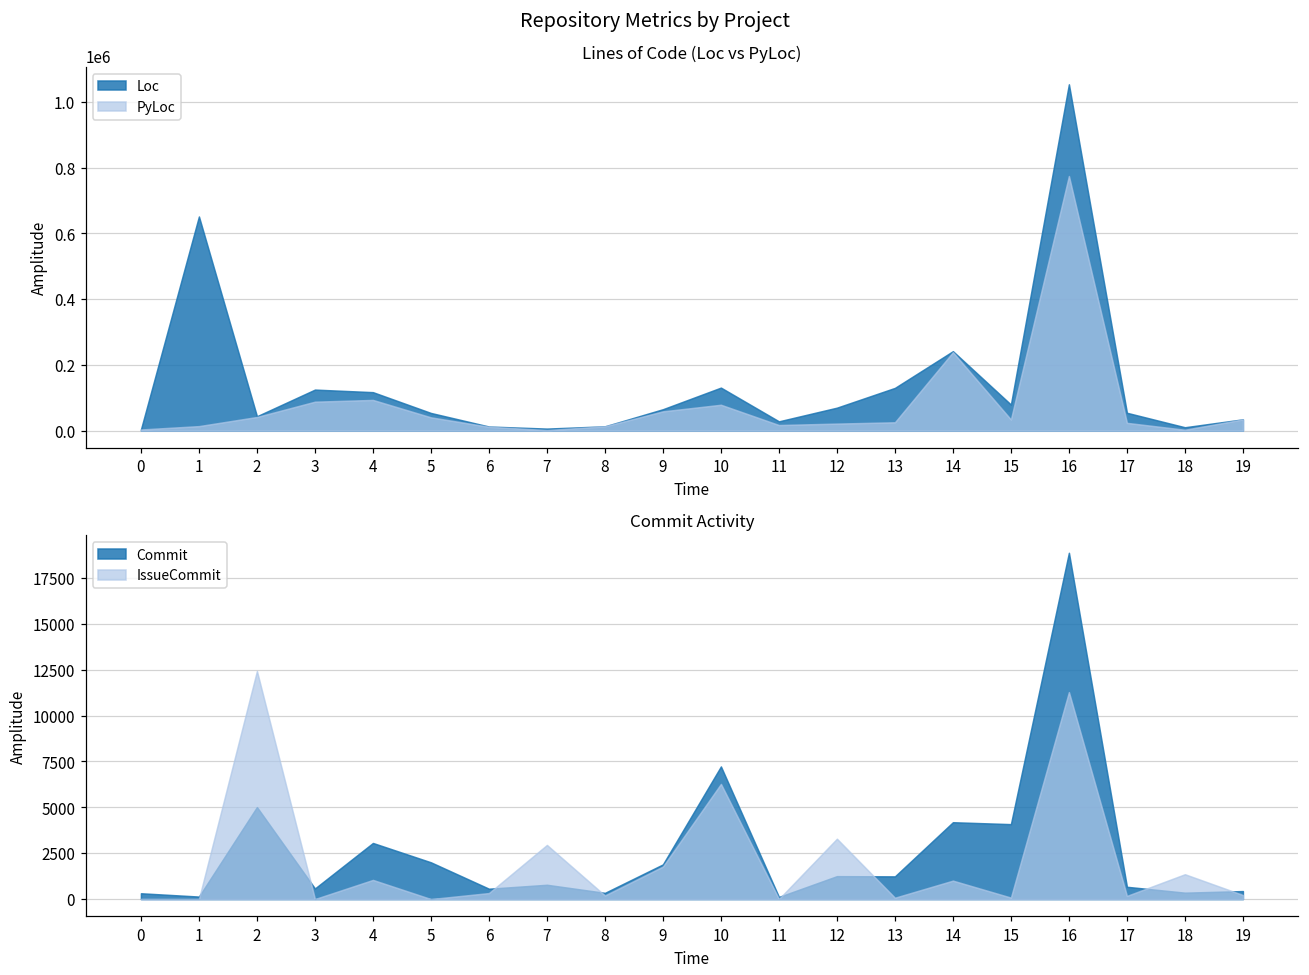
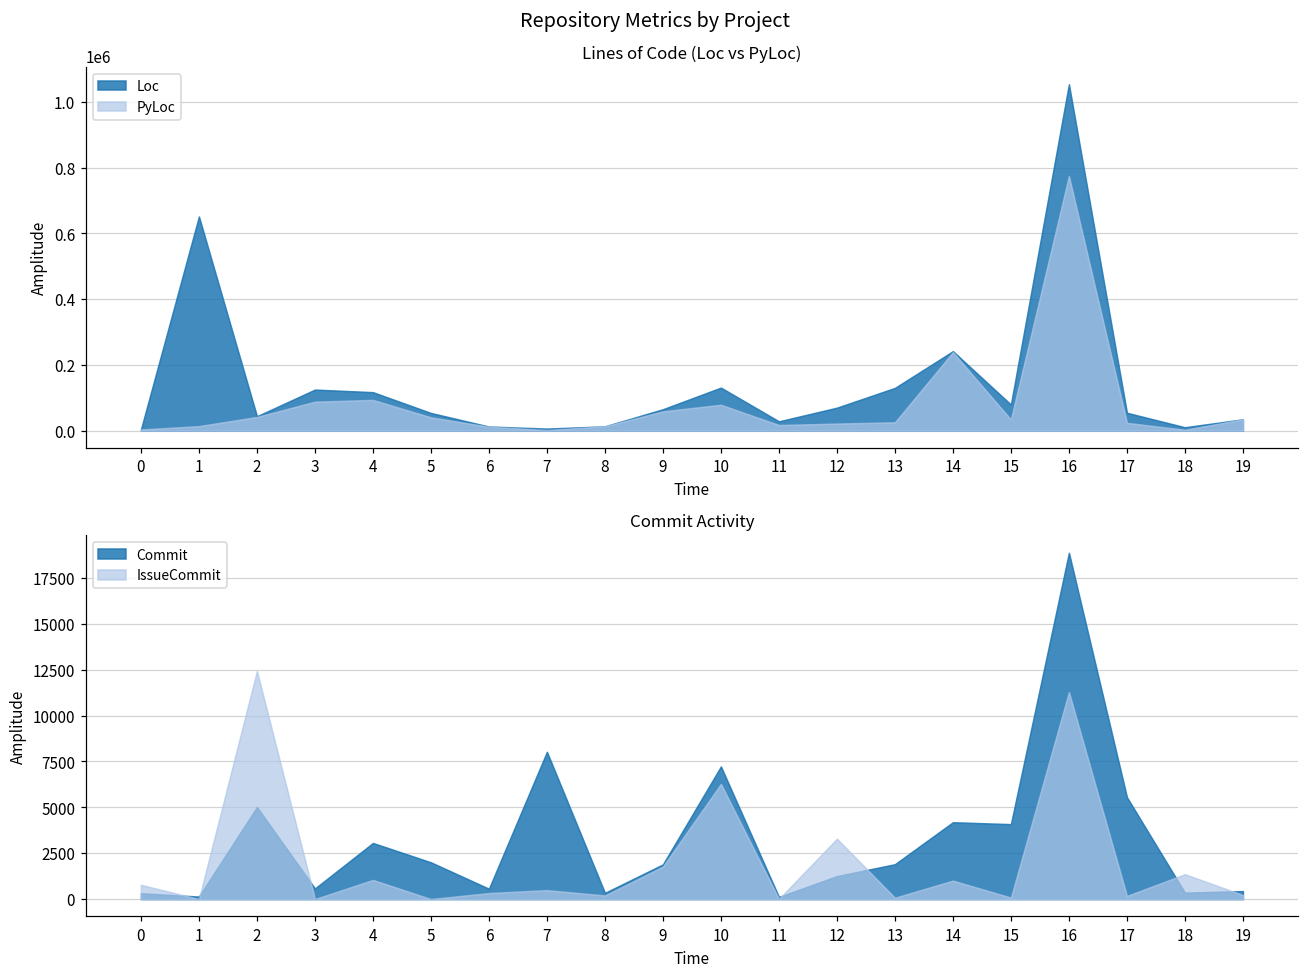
  {
    "Commit Activity": {
      "Commit": {
        "0": 300,
        "2": 5000,
        "3": 600,
        "4": 3100,
        "5": 2000,
        "6": 600,
-       "7": 800,
+       "7": 8000,
        "10": 7200,
        "12": 1200,
-       "13": 1200,
+       "13": 1900,
        "14": 4200,
        "15": 4100,
        "16": 18900,
-       "17": 700,
+       "17": 5600,
        "18": 300,
        "19": 400
      },
      "IssueCommit": {
-       "0": 0,
+       "0": 800,
        "2": 12400,
        "3": 0,
        "4": 1000,
        "5": 0,
        "6": 300,
-       "7": 3000,
+       "7": 500,
        "10": 6300,
        "12": 3300,
        "14": 1000,
        "16": 11300,
        "17": 200,
        "18": 1400,
        "19": 200
      }
    }
  }
